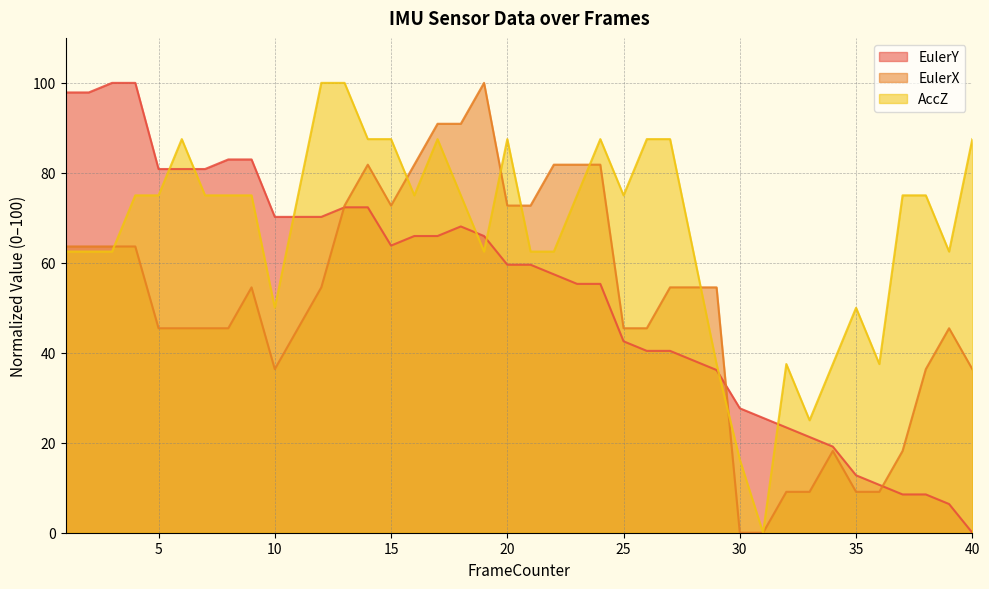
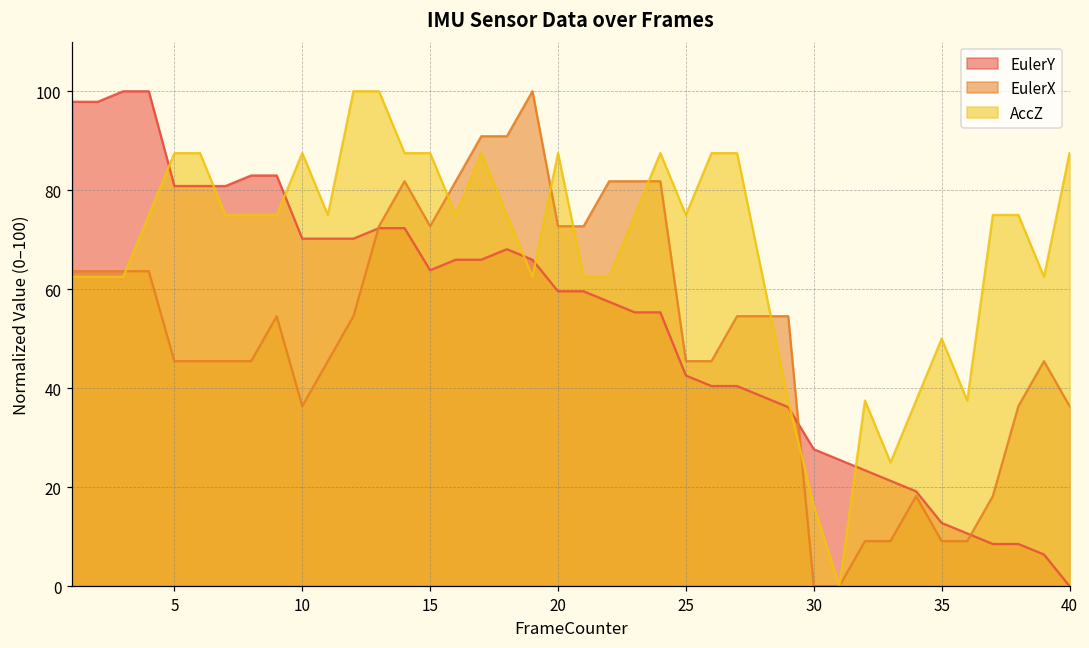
  {
    "AccZ": {
-     "5": 75,
-     "10": 50,
+     "5": 87,
+     "10": 87,
      "15": 87,
      "20": 87,
      "25": 75,
      "30": 16,
      "35": 50,
      "40": 87
    }
  }
